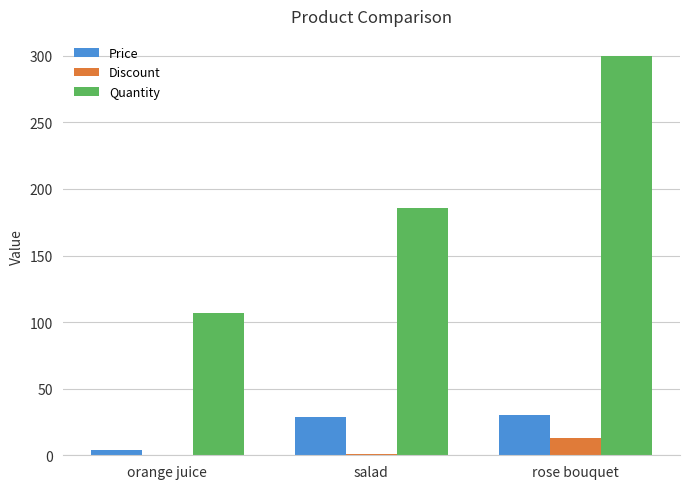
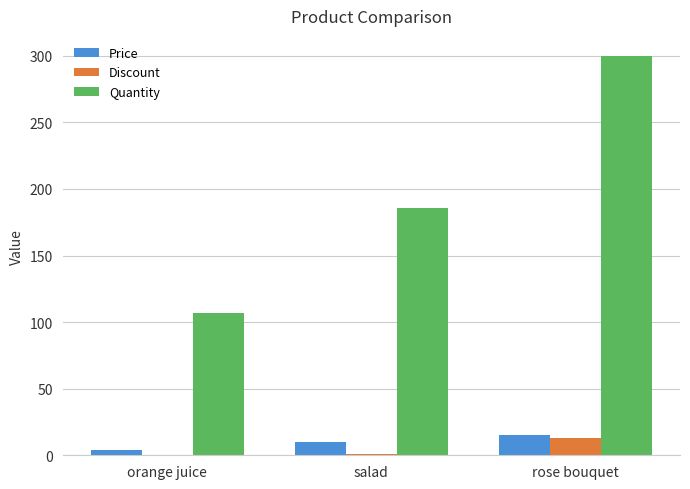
  {
    "Price": {
      "orange juice": 4,
-     "salad": 29,
-     "rose bouquet": 30
+     "salad": 10,
+     "rose bouquet": 15
    },
    "Discount": {
      "orange juice": 0,
      "rose bouquet": 13
    },
    "Quantity": {
      "orange juice": 107,
      "salad": 186,
      "rose bouquet": 300
    }
  }
